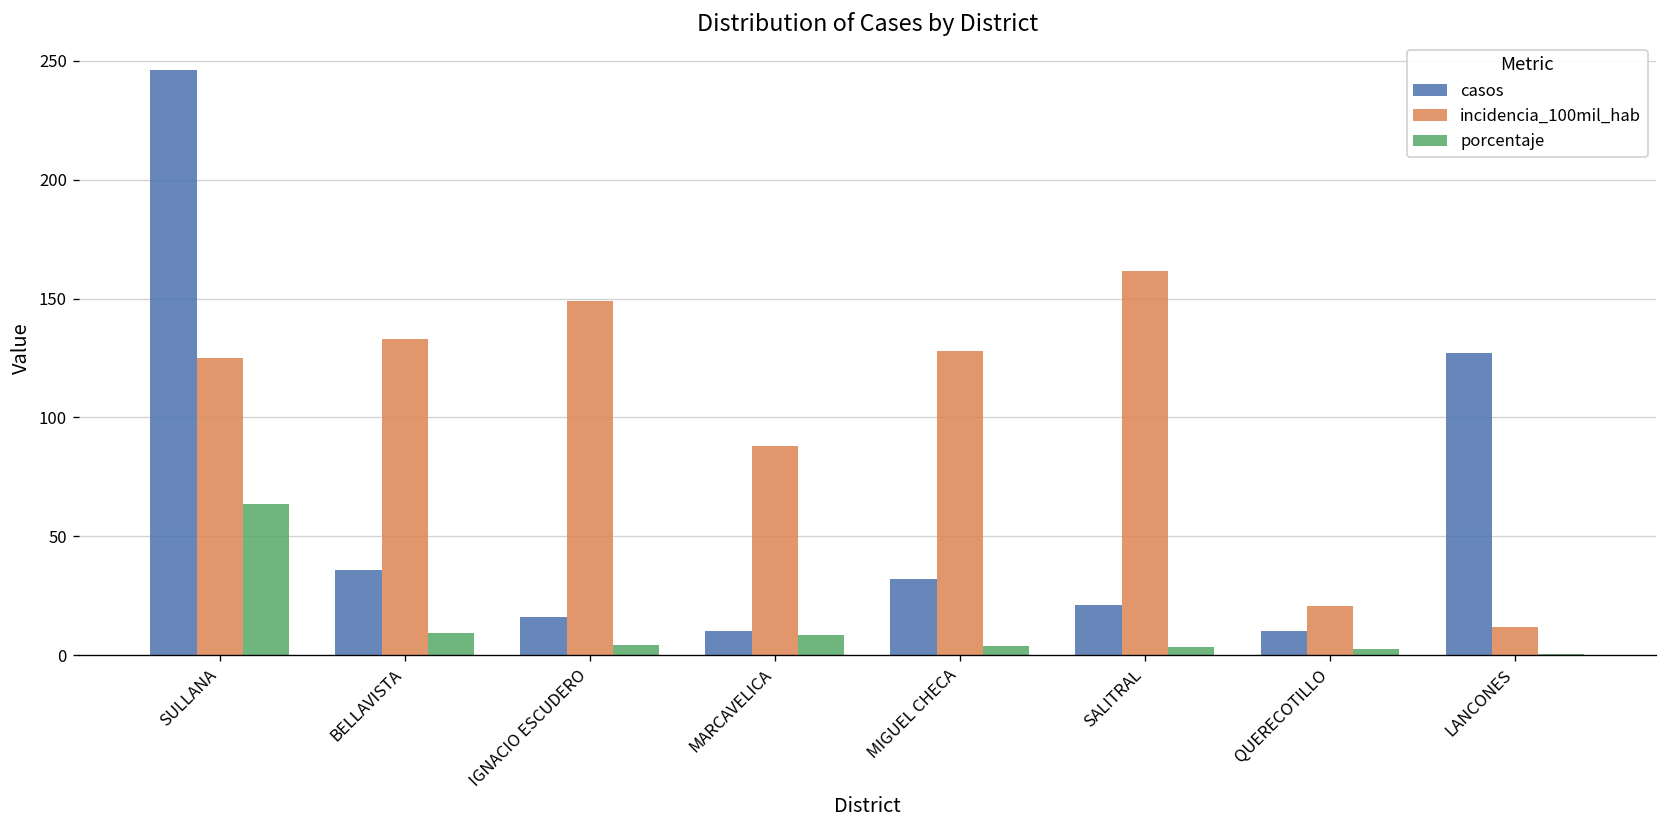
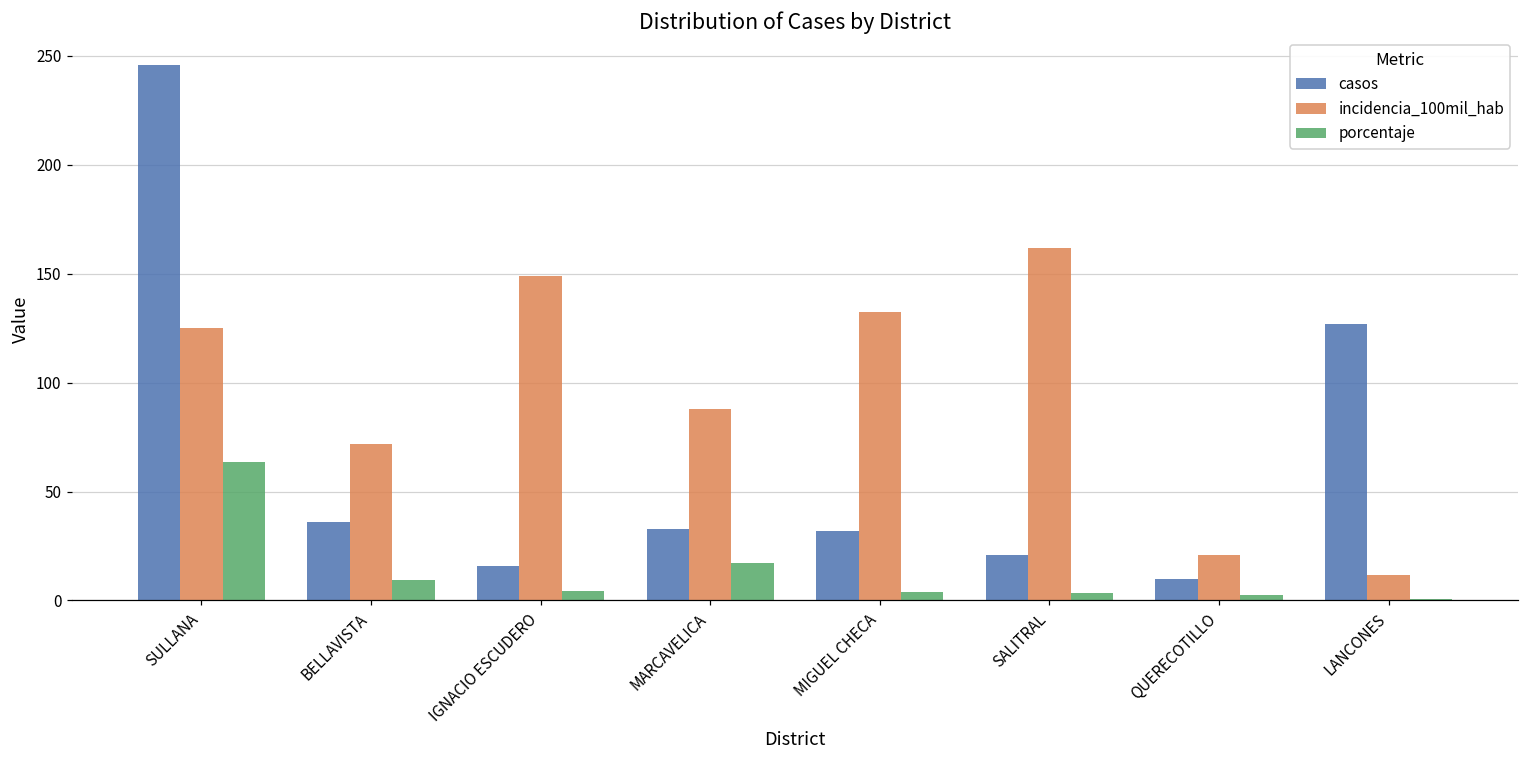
  {
    "casos": {
      "SULLANA": 246,
      "BELLAVISTA": 36,
      "IGNACIO ESCUDERO": 16,
-     "MARCAVELICA": 10,
+     "MARCAVELICA": 33,
      "MIGUEL CHECA": 32,
      "SALITRAL": 21,
      "QUERECOTILLO": 10,
      "LANCONES": 127
    },
    "incidencia_100mil_hab": {
      "SULLANA": 125,
-     "BELLAVISTA": 133,
+     "BELLAVISTA": 72,
      "IGNACIO ESCUDERO": 149,
      "MARCAVELICA": 88,
-     "MIGUEL CHECA": 128,
+     "MIGUEL CHECA": 132,
      "SALITRAL": 162,
      "QUERECOTILLO": 21,
      "LANCONES": 12
    },
    "porcentaje": {
      "SULLANA": 63,
      "BELLAVISTA": 9,
      "IGNACIO ESCUDERO": 4,
-     "MARCAVELICA": 9,
+     "MARCAVELICA": 17,
      "MIGUEL CHECA": 4,
      "SALITRAL": 3,
      "QUERECOTILLO": 3
    }
  }
